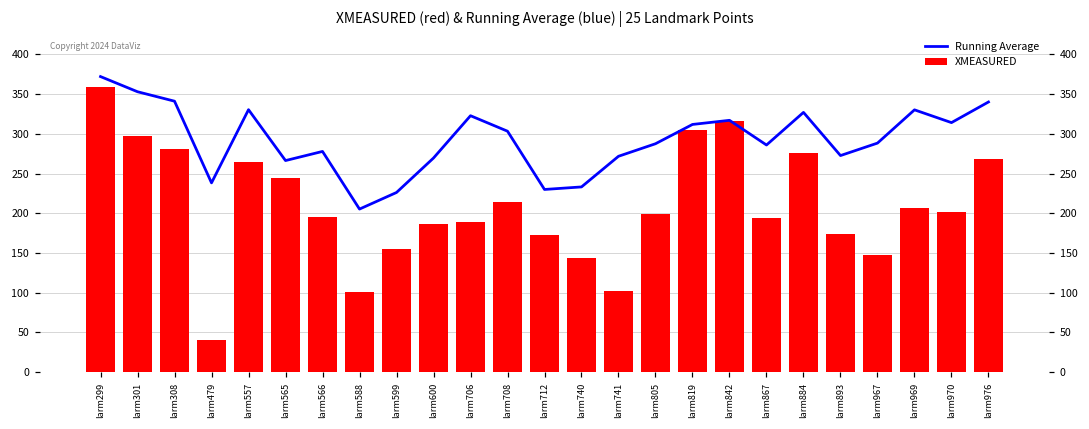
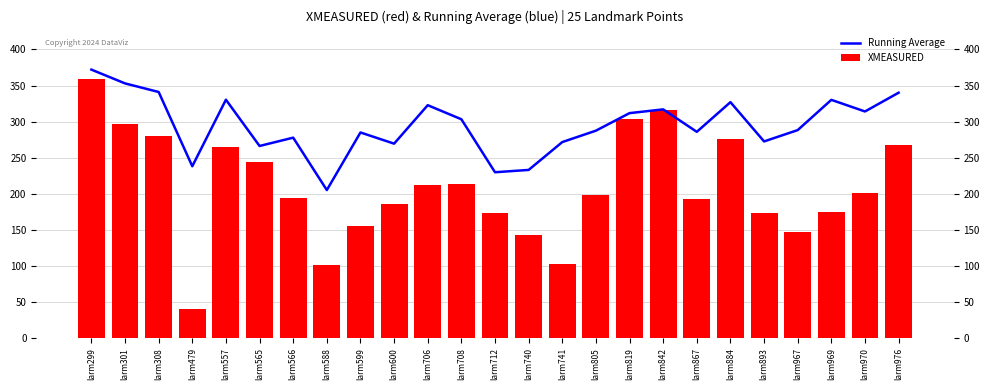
  {
    "XMEASURED": {
      "larm299": 360,
      "larm301": 300,
      "larm308": 280,
      "larm479": 40,
      "larm557": 260,
      "larm565": 240,
      "larm566": 190,
      "larm588": 100,
      "larm599": 150,
      "larm600": 190,
-     "larm706": 190,
+     "larm706": 210,
      "larm708": 210,
      "larm712": 170,
      "larm740": 140,
      "larm741": 100,
      "larm805": 200,
      "larm819": 300,
      "larm842": 320,
      "larm867": 190,
      "larm884": 280,
      "larm893": 170,
      "larm967": 150,
-     "larm969": 210,
+     "larm969": 170,
      "larm970": 200,
      "larm976": 270
    },
    "Running Average": {
      "larm301": 350,
      "larm308": 340,
      "larm479": 240,
      "larm557": 330,
      "larm565": 270,
      "larm566": 280,
      "larm588": 210,
-     "larm599": 230,
+     "larm599": 290,
      "larm600": 270,
      "larm706": 320,
      "larm708": 300,
      "larm712": 230,
      "larm740": 230,
      "larm741": 270,
      "larm805": 290,
      "larm819": 310,
      "larm842": 320,
      "larm867": 290,
      "larm884": 330,
      "larm893": 270,
      "larm967": 290,
      "larm969": 330,
      "larm970": 310,
      "larm976": 340
    }
  }
